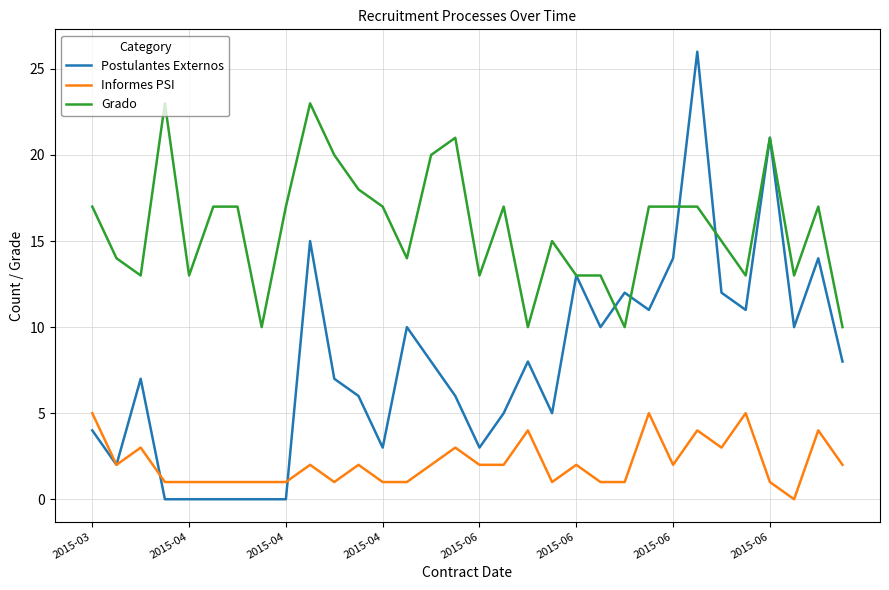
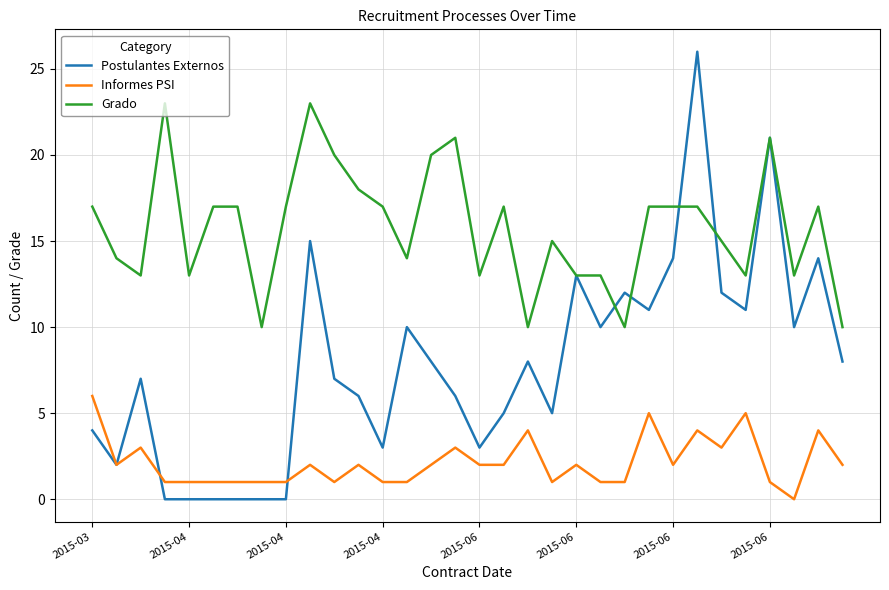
  {
    "Postulantes Externos": {
      "2015-03": 4
    },
    "Informes PSI": {
-     "2015-03": 5
+     "2015-03": 6
    },
    "Grado": {
      "2015-03": 17
    }
  }
